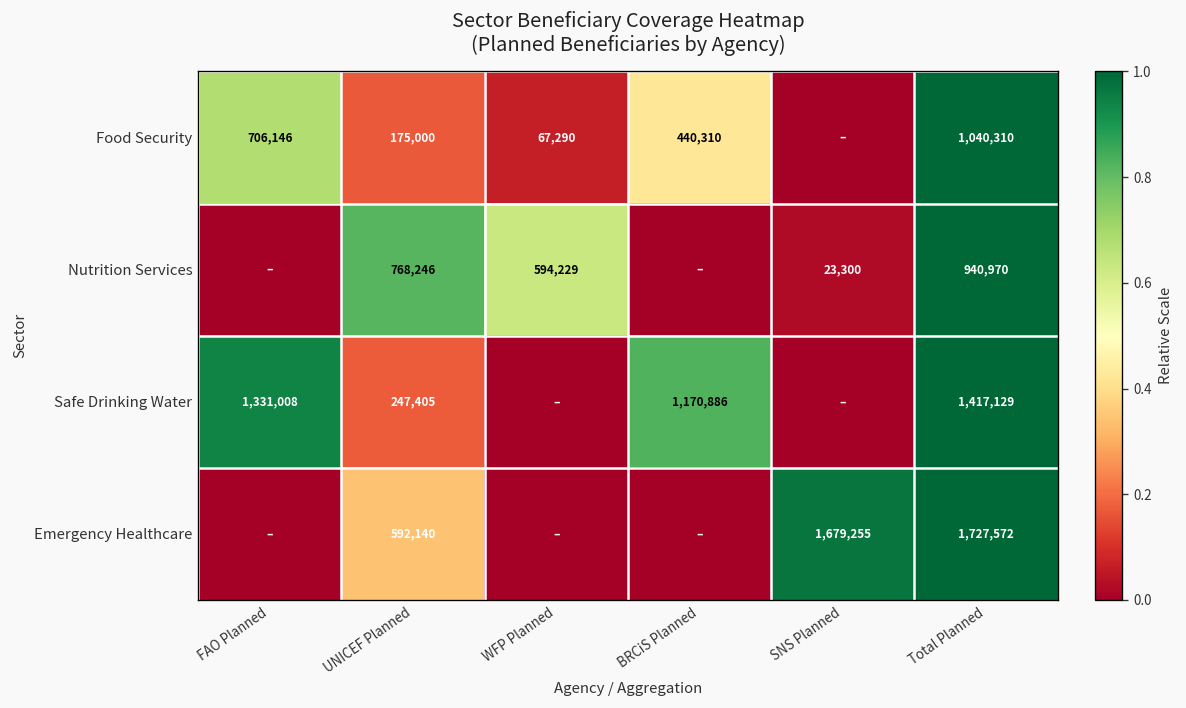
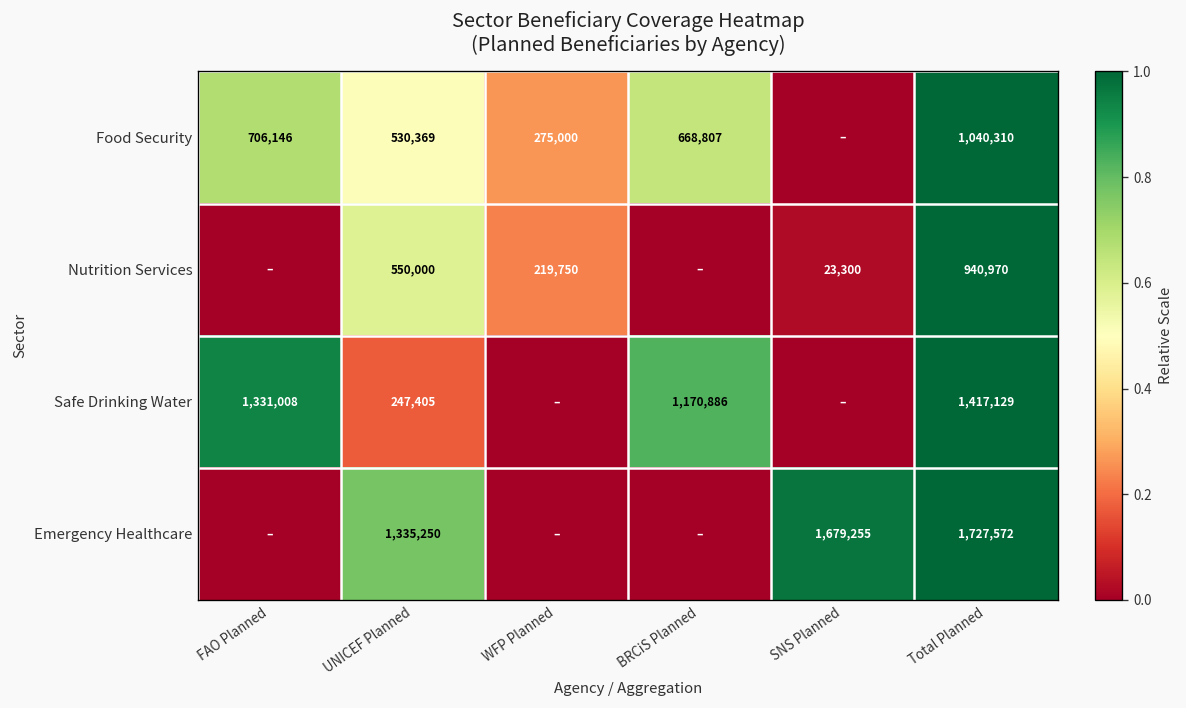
  {
    "Food Security": {
      "FAO Planned": "706,146",
-     "UNICEF Planned": "175,000",
-     "WFP Planned": "67,290",
-     "BRCiS Planned": "440,310",
+     "UNICEF Planned": "530,369",
+     "WFP Planned": "275,000",
+     "BRCiS Planned": "668,807",
      "Total Planned": "1,040,310"
    },
    "Nutrition Services": {
-     "UNICEF Planned": "768,246",
-     "WFP Planned": "594,229",
+     "UNICEF Planned": "550,000",
+     "WFP Planned": "219,750",
      "SNS Planned": "23,300",
      "Total Planned": "940,970"
    },
    "Safe Drinking Water": {
      "FAO Planned": "1,331,008",
      "UNICEF Planned": "247,405",
      "BRCiS Planned": "1,170,886",
      "Total Planned": "1,417,129"
    },
    "Emergency Healthcare": {
-     "UNICEF Planned": "592,140",
+     "UNICEF Planned": "1,335,250",
      "SNS Planned": "1,679,255",
      "Total Planned": "1,727,572"
    }
  }
